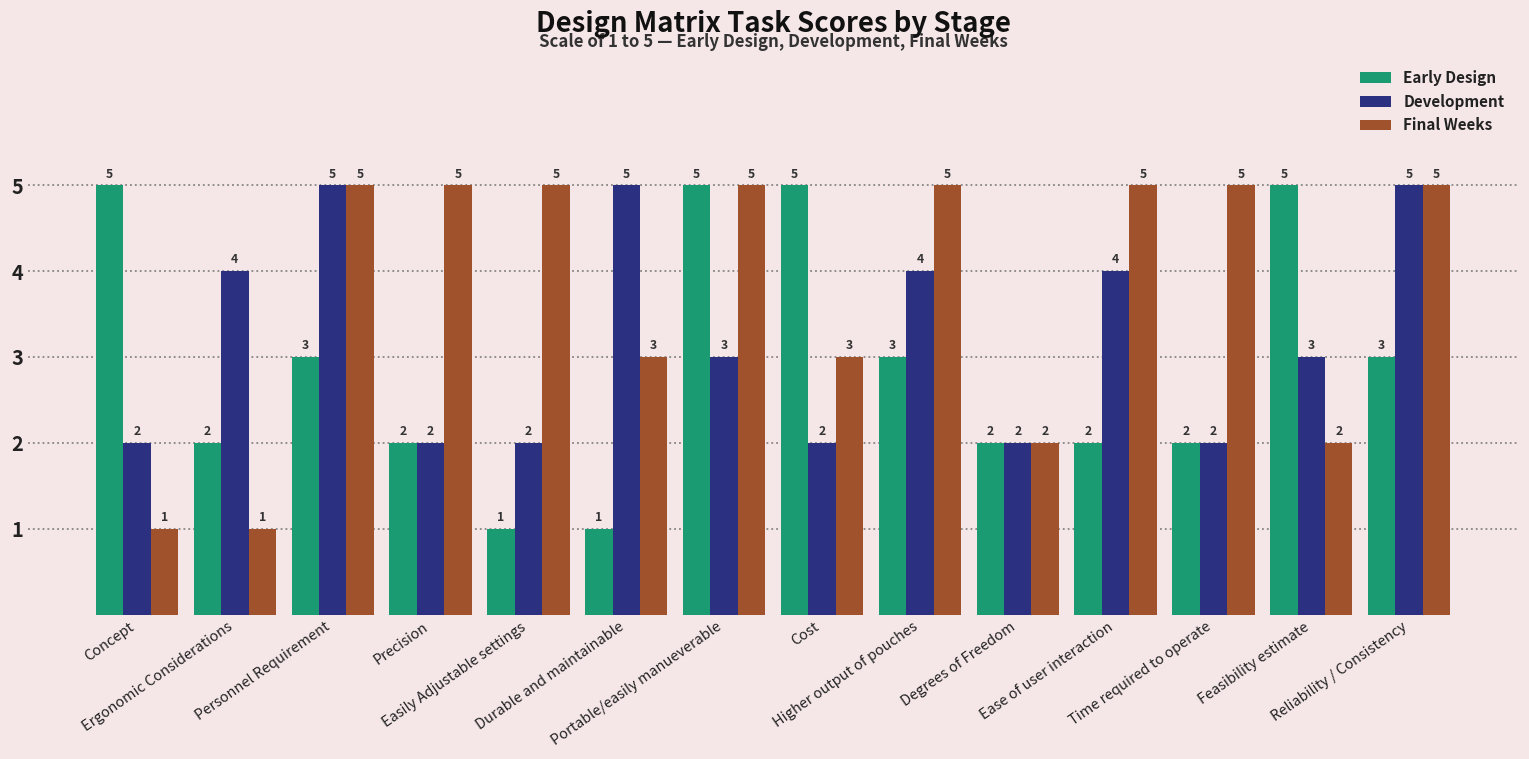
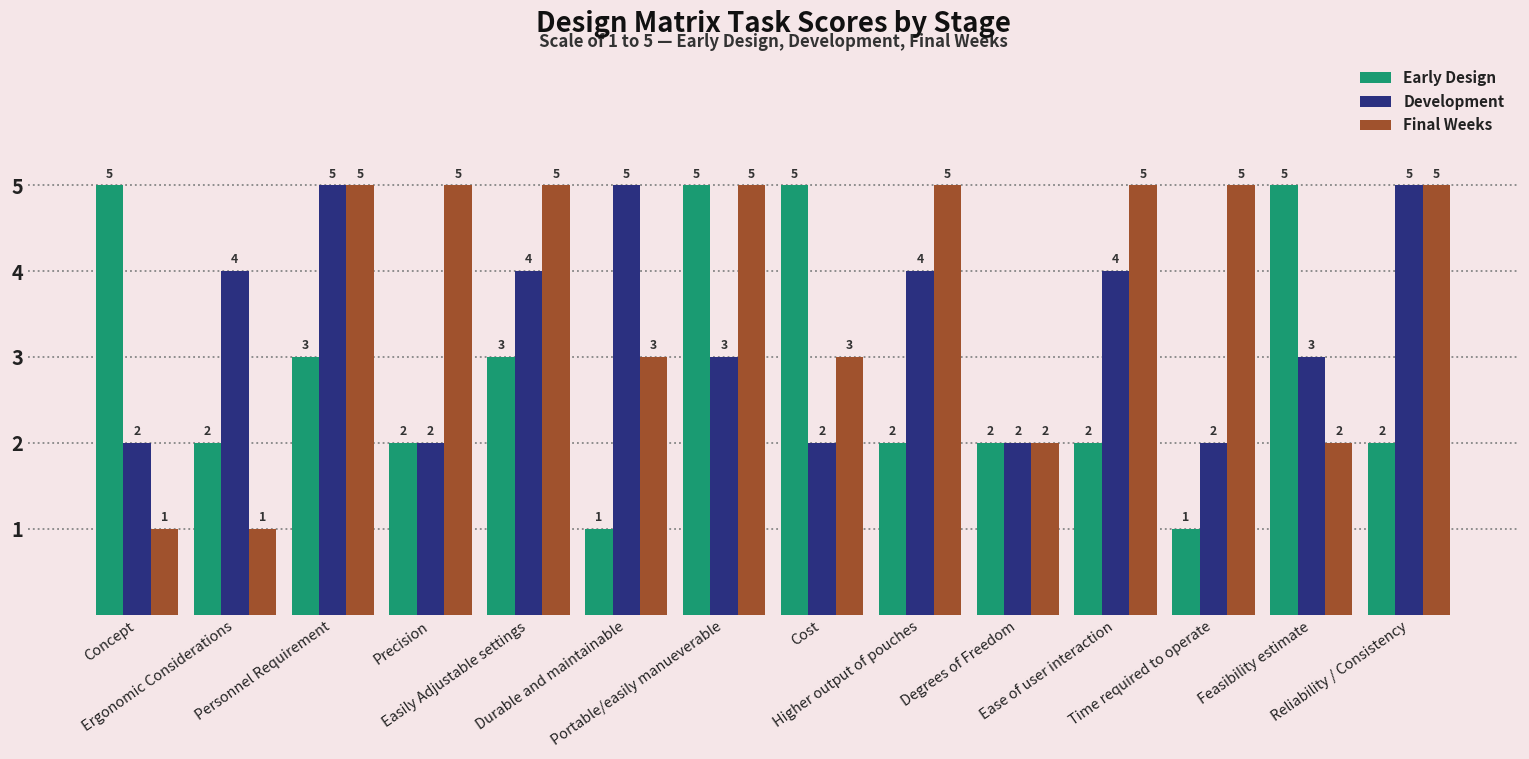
  {
    "Early Design": {
      "Concept": 5,
      "Ergonomic Considerations": 2,
      "Personnel Requirement": 3,
      "Precision": 2,
-     "Easily Adjustable settings": 1,
+     "Easily Adjustable settings": 3,
      "Durable and maintainable": 1,
      "Portable/easily manueverable": 5,
      "Cost": 5,
-     "Higher output of pouches": 3,
+     "Higher output of pouches": 2,
      "Degrees of Freedom": 2,
      "Ease of user interaction": 2,
-     "Time required to operate": 2,
+     "Time required to operate": 1,
      "Feasibility estimate": 5,
-     "Reliability / Consistency": 3
+     "Reliability / Consistency": 2
    },
    "Development": {
      "Concept": 2,
      "Ergonomic Considerations": 4,
      "Personnel Requirement": 5,
      "Precision": 2,
-     "Easily Adjustable settings": 2,
+     "Easily Adjustable settings": 4,
      "Durable and maintainable": 5,
      "Portable/easily manueverable": 3,
      "Cost": 2,
      "Higher output of pouches": 4,
      "Degrees of Freedom": 2,
      "Ease of user interaction": 4,
      "Time required to operate": 2,
      "Feasibility estimate": 3,
      "Reliability / Consistency": 5
    },
    "Final Weeks": {
      "Concept": 1,
      "Ergonomic Considerations": 1,
      "Personnel Requirement": 5,
      "Precision": 5,
      "Easily Adjustable settings": 5,
      "Durable and maintainable": 3,
      "Portable/easily manueverable": 5,
      "Cost": 3,
      "Higher output of pouches": 5,
      "Degrees of Freedom": 2,
      "Ease of user interaction": 5,
      "Time required to operate": 5,
      "Feasibility estimate": 2,
      "Reliability / Consistency": 5
    }
  }
